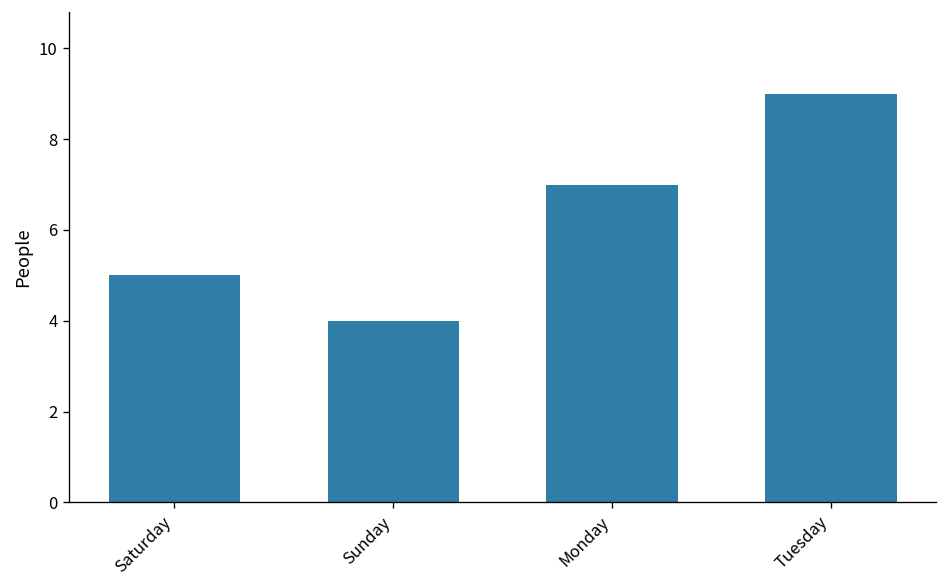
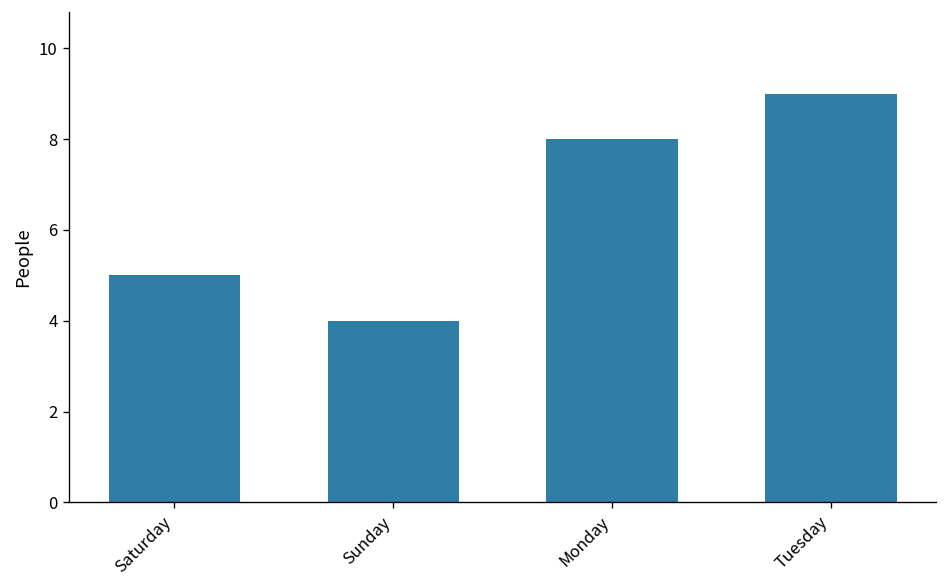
  {
    "Saturday": 5,
    "Sunday": 4,
-   "Monday": 7,
+   "Monday": 8,
    "Tuesday": 9
  }
